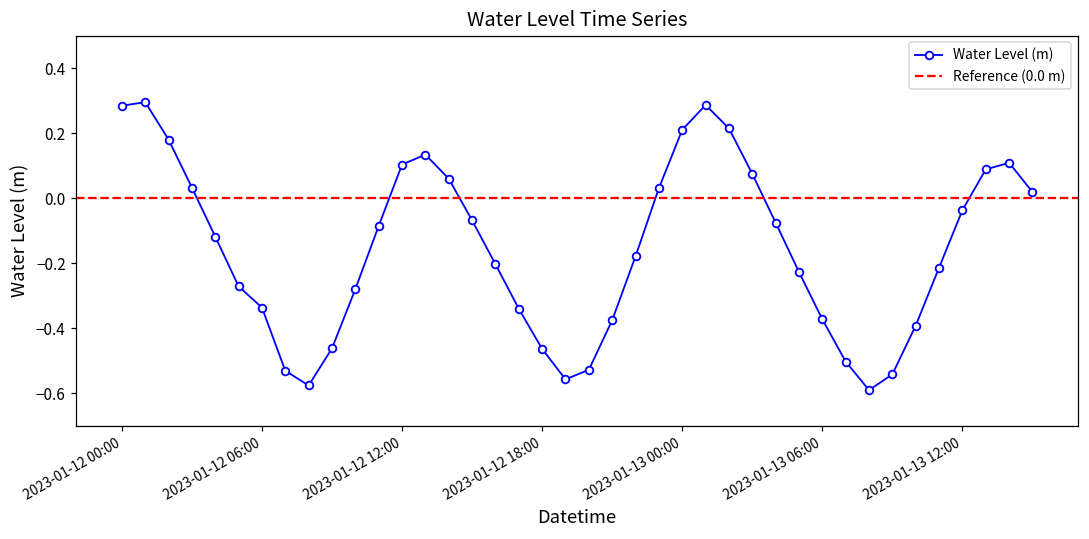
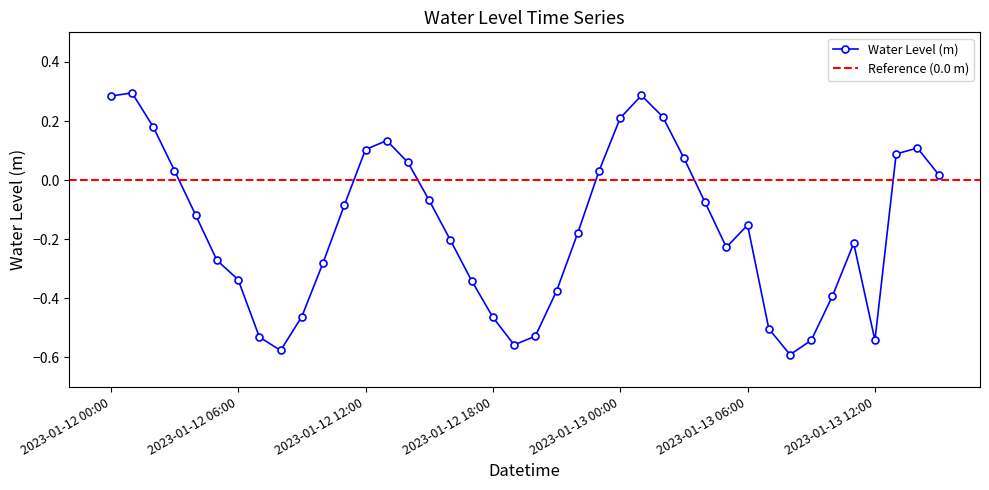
  {
    "2023-01-12 00:00": 0.28,
    "2023-01-12 06:00": -0.34,
    "2023-01-12 12:00": 0.10,
    "2023-01-12 18:00": -0.46,
    "2023-01-13 00:00": 0.21,
-   "2023-01-13 06:00": -0.37,
-   "2023-01-13 12:00": -0.04
+   "2023-01-13 06:00": -0.15,
+   "2023-01-13 12:00": -0.54
  }
